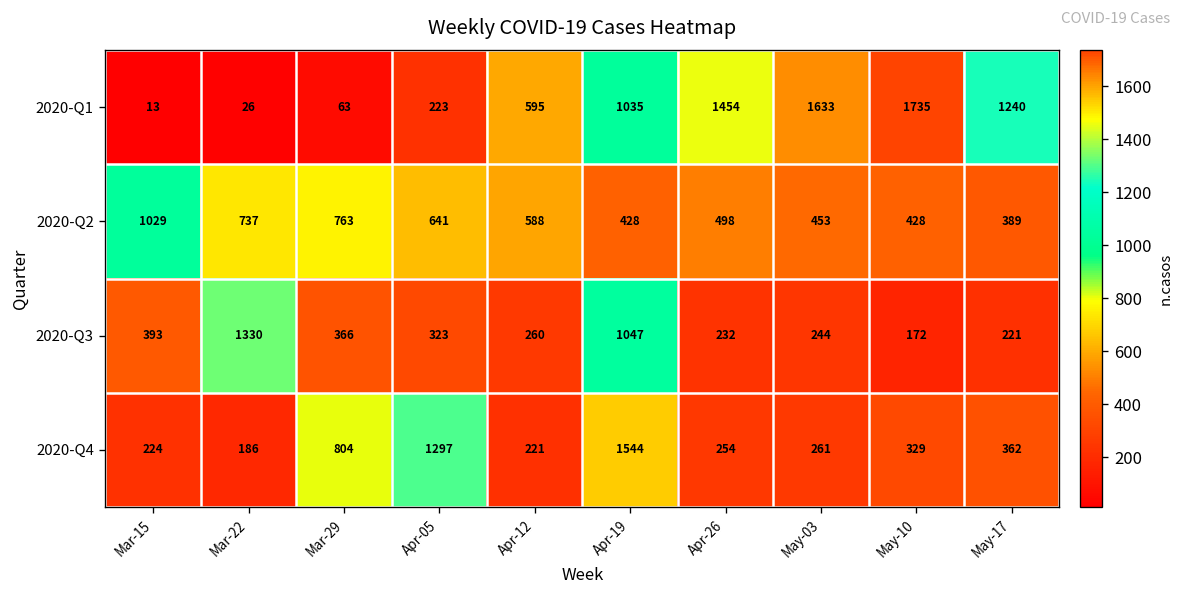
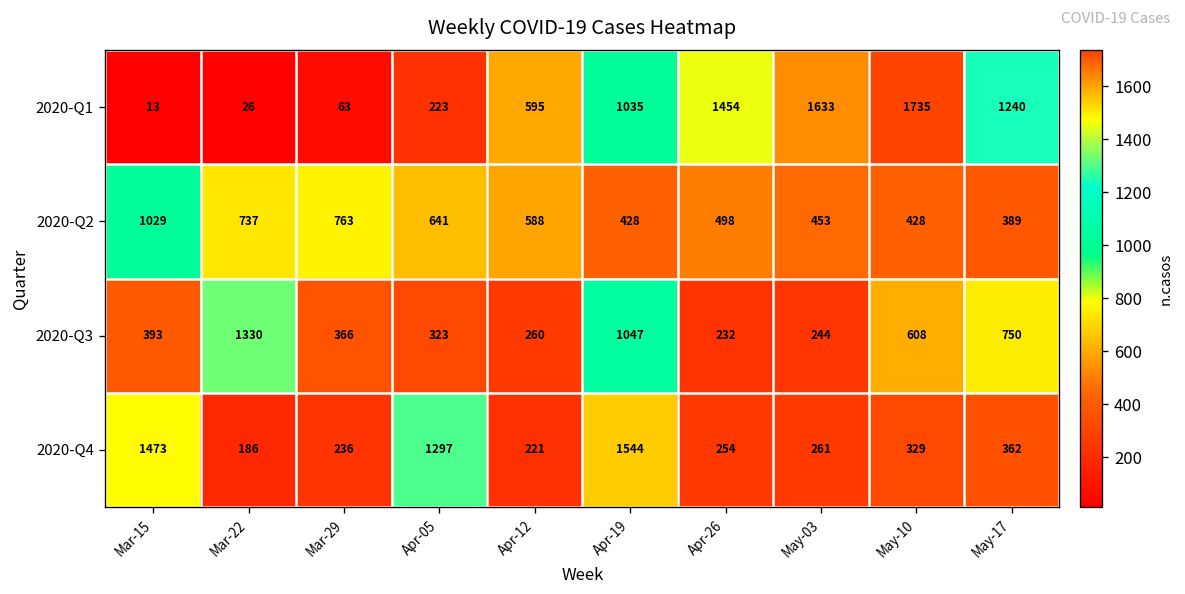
  {
    "2020-Q1": {
      "Mar-15": 13,
      "Mar-22": 26,
      "Mar-29": 63,
      "Apr-05": 223,
      "Apr-12": 595,
      "Apr-19": 1035,
      "Apr-26": 1454,
      "May-03": 1633,
      "May-10": 1735,
      "May-17": 1240
    },
    "2020-Q2": {
      "Mar-15": 1029,
      "Mar-22": 737,
      "Mar-29": 763,
      "Apr-05": 641,
      "Apr-12": 588,
      "Apr-19": 428,
      "Apr-26": 498,
      "May-03": 453,
      "May-10": 428,
      "May-17": 389
    },
    "2020-Q3": {
      "Mar-15": 393,
      "Mar-22": 1330,
      "Mar-29": 366,
      "Apr-05": 323,
      "Apr-12": 260,
      "Apr-19": 1047,
      "Apr-26": 232,
      "May-03": 244,
-     "May-10": 172,
-     "May-17": 221
+     "May-10": 608,
+     "May-17": 750
    },
    "2020-Q4": {
-     "Mar-15": 224,
+     "Mar-15": 1473,
      "Mar-22": 186,
-     "Mar-29": 804,
+     "Mar-29": 236,
      "Apr-05": 1297,
      "Apr-12": 221,
      "Apr-19": 1544,
      "Apr-26": 254,
      "May-03": 261,
      "May-10": 329,
      "May-17": 362
    }
  }
